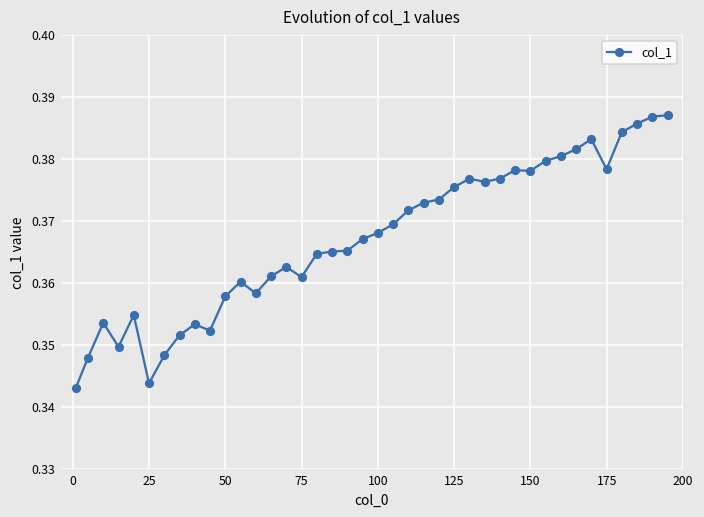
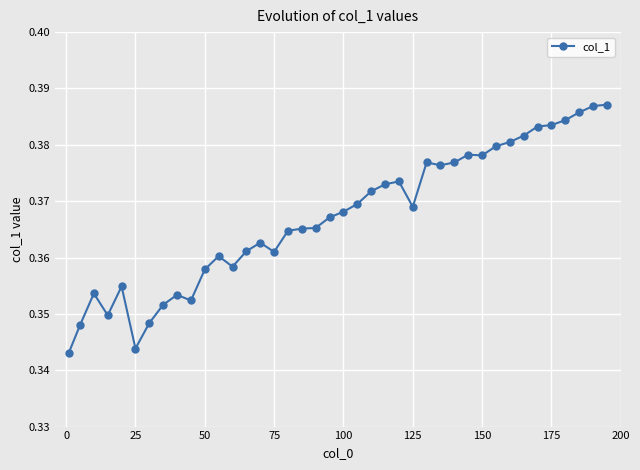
  {
    "25": 0.344,
    "50": 0.358,
    "75": 0.361,
    "100": 0.368,
-   "125": 0.376,
+   "125": 0.369,
    "150": 0.378,
-   "175": 0.378
+   "175": 0.384
  }
